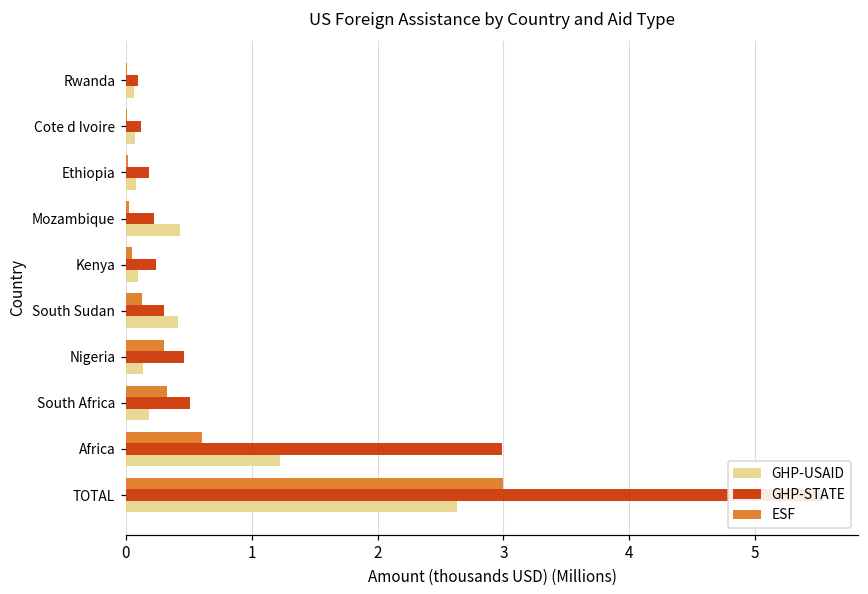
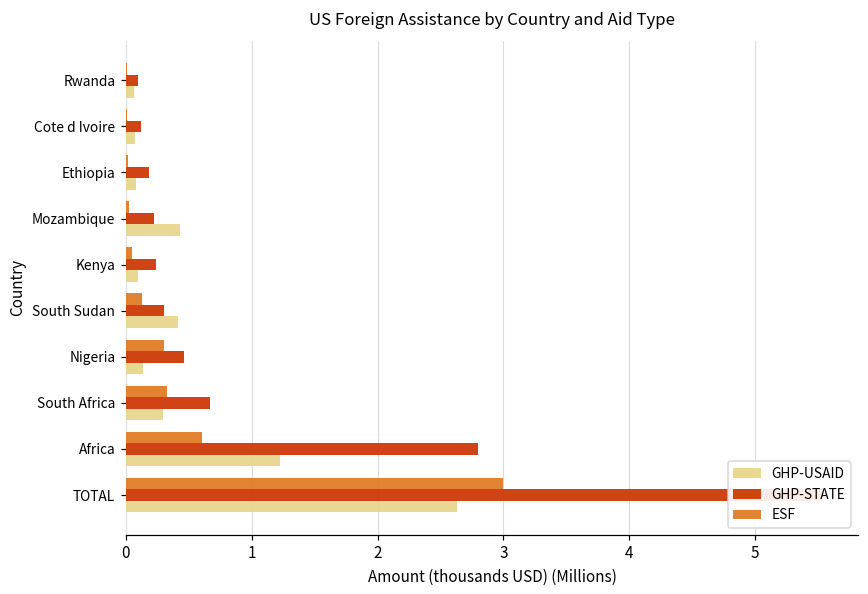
  {
    "GHP-USAID": {
      "Rwanda": 0.07,
      "Cote d Ivoire": 0.07,
      "Ethiopia": 0.08,
      "Mozambique": 0.43,
      "Kenya": 0.10,
      "South Sudan": 0.42,
      "Nigeria": 0.13,
-     "South Africa": 0.18,
+     "South Africa": 0.30,
      "Africa": 1.22,
      "TOTAL": 2.63
    },
    "GHP-STATE": {
      "Rwanda": 0.10,
      "Cote d Ivoire": 0.12,
      "Ethiopia": 0.18,
      "Mozambique": 0.22,
      "Kenya": 0.24,
      "South Sudan": 0.31,
      "Nigeria": 0.46,
-     "South Africa": 0.51,
-     "Africa": 2.99
+     "South Africa": 0.67,
+     "Africa": 2.80
    },
    "ESF": {
      "Mozambique": 0.02,
      "Kenya": 0.05,
      "South Sudan": 0.12,
      "Nigeria": 0.31,
      "South Africa": 0.32,
      "Africa": 0.61,
      "TOTAL": 2.99
    }
  }
